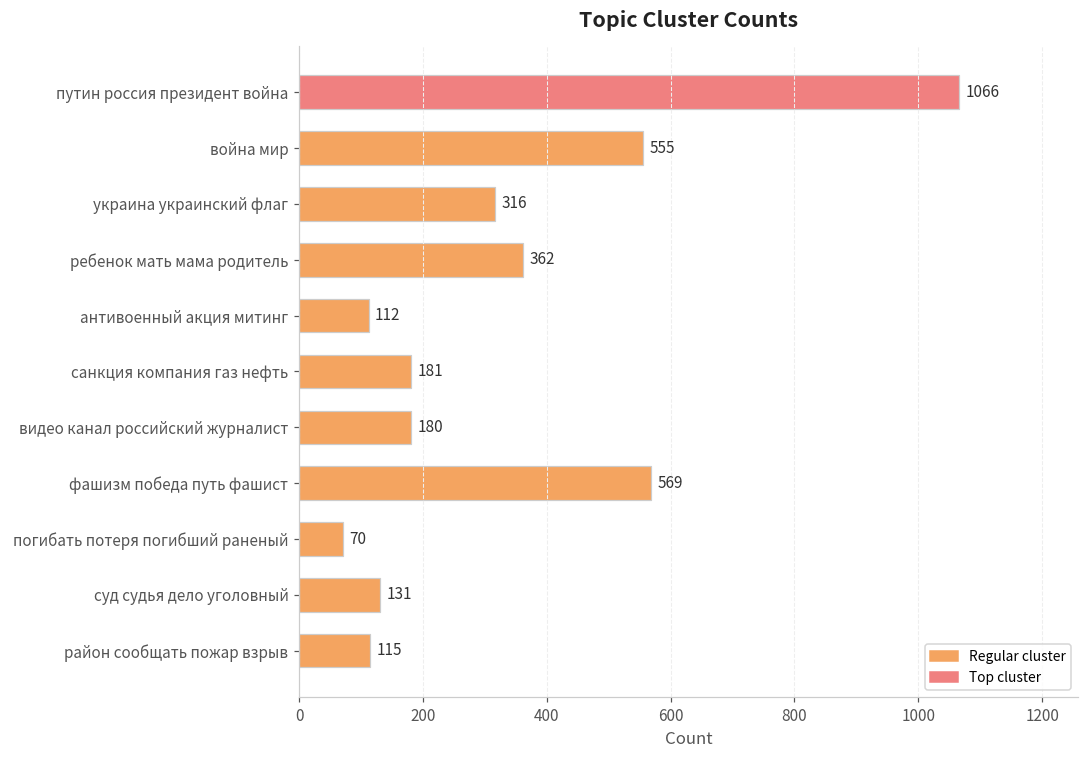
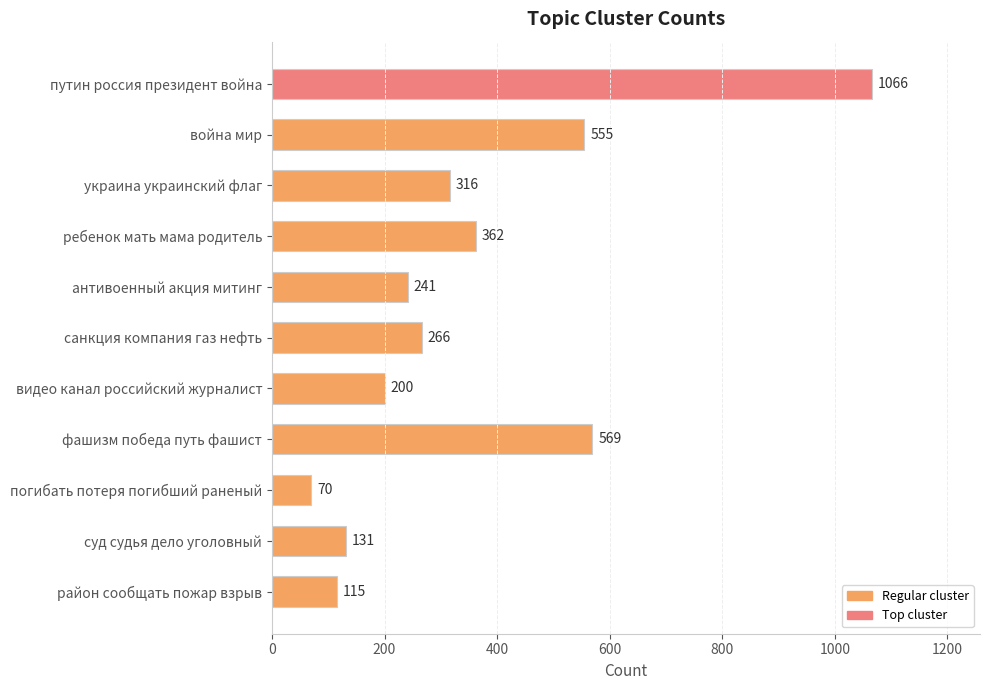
  {
    "путин россия президент война": 1066,
    "война мир": 555,
    "украина украинский флаг": 316,
    "ребенок мать мама родитель": 362,
-   "антивоенный акция митинг": 112,
-   "санкция компания газ нефть": 181,
-   "видео канал российский журналист": 180,
+   "антивоенный акция митинг": 241,
+   "санкция компания газ нефть": 266,
+   "видео канал российский журналист": 200,
    "фашизм победа путь фашист": 569,
    "погибать потеря погибший раненый": 70,
    "суд судья дело уголовный": 131,
    "район сообщать пожар взрыв": 115
  }
